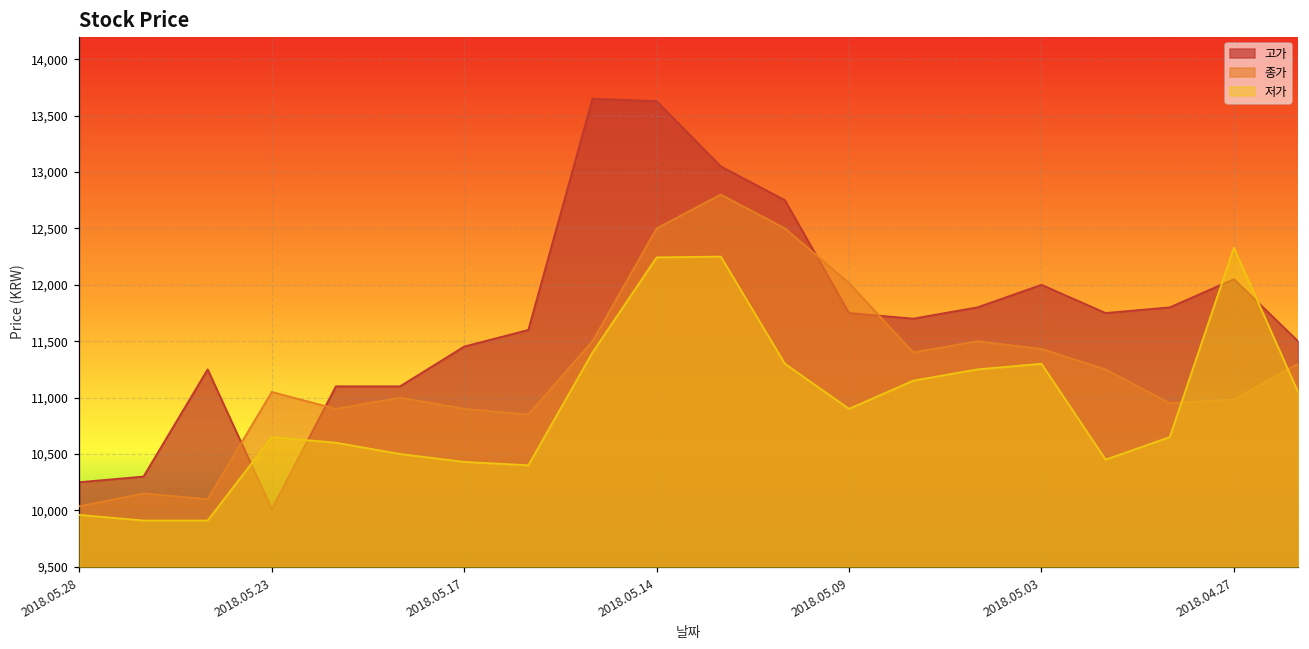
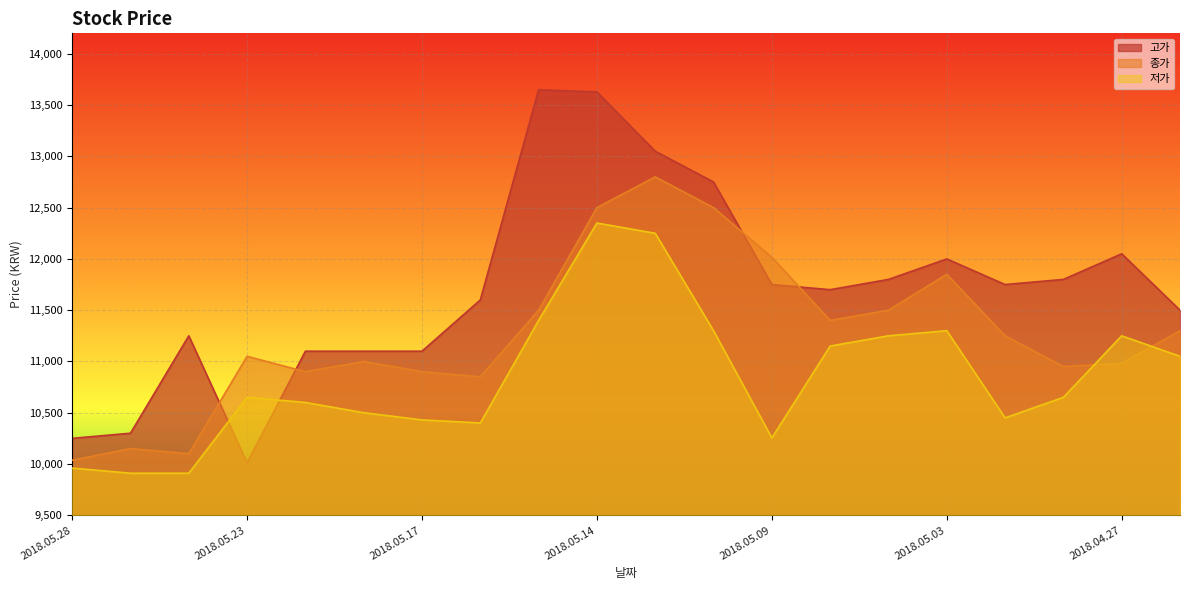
  {
    "고가": {
      "2018.05.28": "10,250",
      "2018.05.23": "10,010",
-     "2018.05.17": "11,450",
+     "2018.05.17": "11,100",
      "2018.05.14": "13,630",
      "2018.05.09": "11,750",
      "2018.05.03": "12,000",
      "2018.04.27": "12,050"
    },
    "종가": {
      "2018.05.28": "10,040",
      "2018.05.23": "11,050",
      "2018.05.17": "10,900",
      "2018.05.14": "12,500",
      "2018.05.09": "12,020",
-     "2018.05.03": "11,430",
+     "2018.05.03": "11,850",
      "2018.04.27": "10,980"
    },
    "저가": {
      "2018.05.28": "9,960",
      "2018.05.23": "10,650",
      "2018.05.17": "10,430",
-     "2018.05.14": "12,240",
-     "2018.05.09": "10,900",
+     "2018.05.14": "12,350",
+     "2018.05.09": "10,250",
      "2018.05.03": "11,300",
-     "2018.04.27": "12,330"
+     "2018.04.27": "11,250"
    }
  }
